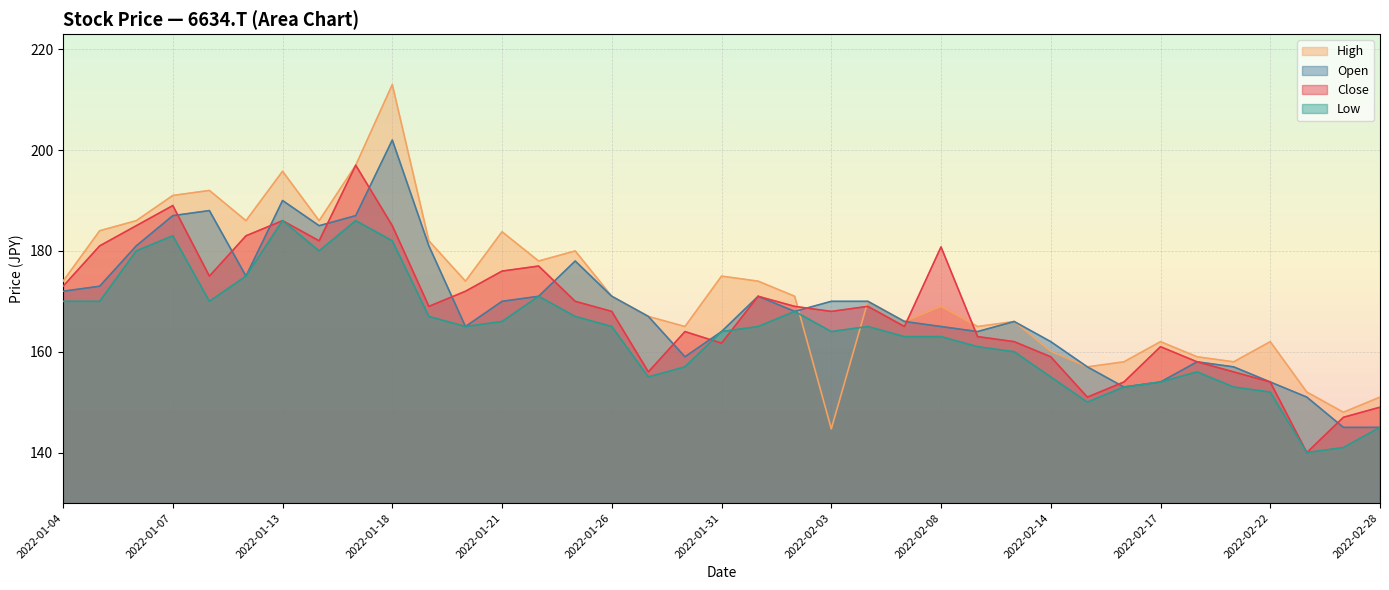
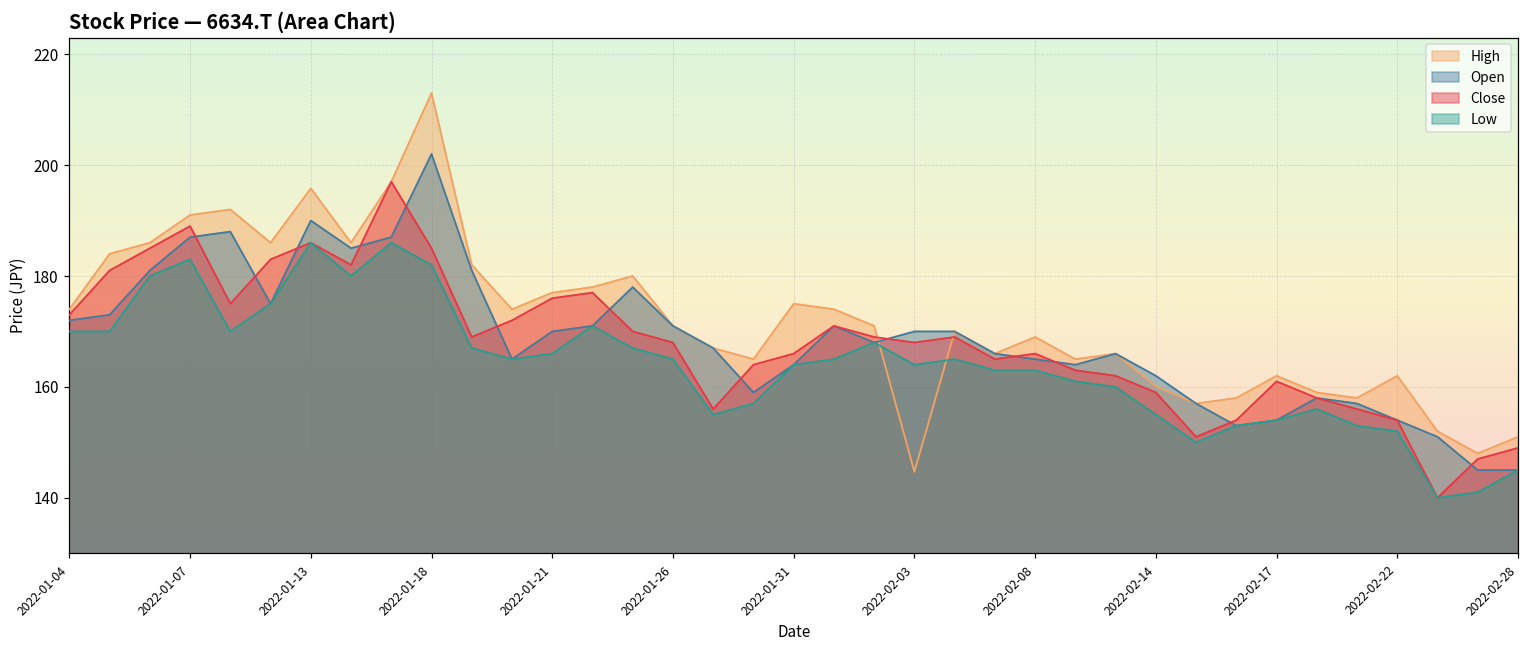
  {
    "High": {
      "2022-01-04": 174,
      "2022-01-07": 191,
      "2022-01-13": 196,
      "2022-01-18": 213,
-     "2022-01-21": 184,
+     "2022-01-21": 177,
      "2022-01-31": 175,
      "2022-02-03": 145,
      "2022-02-08": 169,
      "2022-02-14": 160,
      "2022-02-17": 162,
      "2022-02-22": 162,
      "2022-02-28": 151
    },
    "Close": {
      "2022-01-04": 173,
      "2022-01-07": 189,
      "2022-01-18": 185,
      "2022-01-21": 176,
      "2022-01-26": 168,
-     "2022-01-31": 162,
+     "2022-01-31": 166,
      "2022-02-03": 168,
-     "2022-02-08": 181,
+     "2022-02-08": 166,
      "2022-02-14": 159,
      "2022-02-17": 161,
      "2022-02-28": 149
    }
  }
